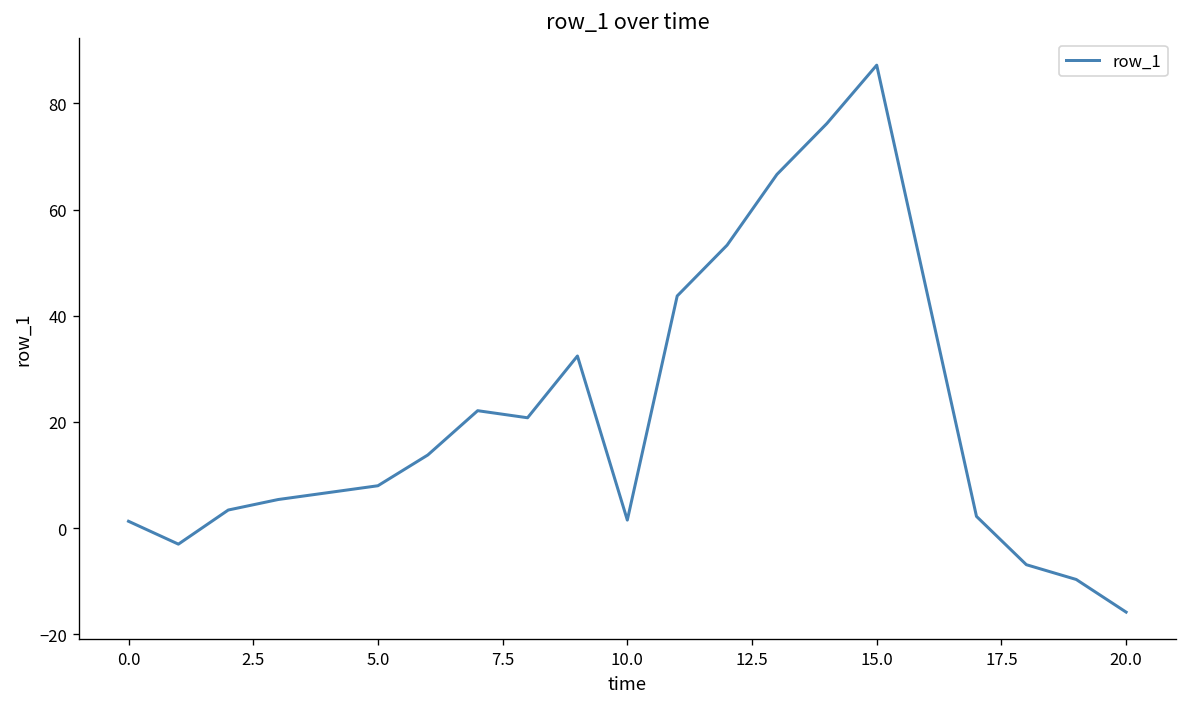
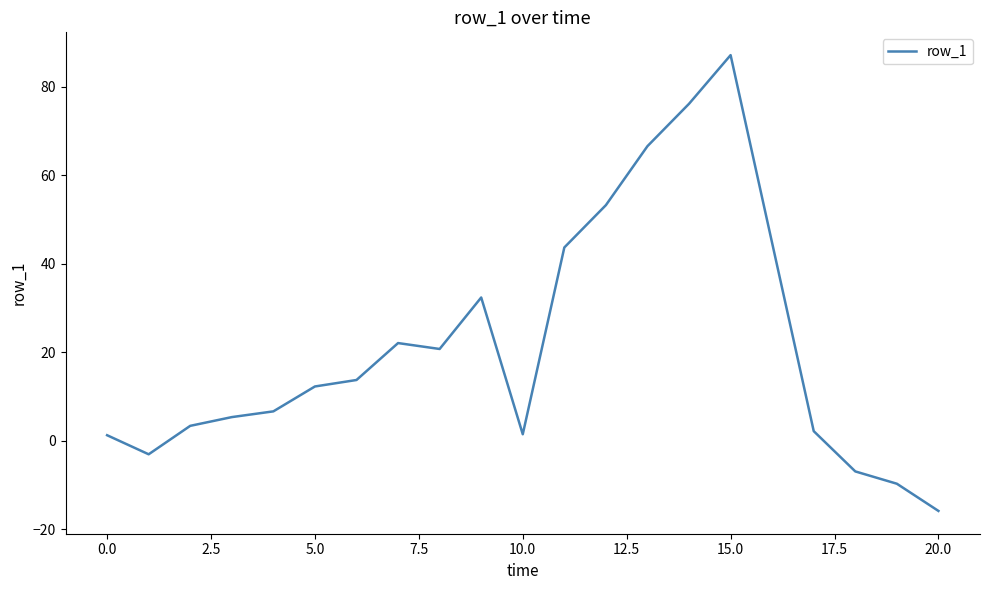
  {
    "0.0": 1,
-   "5.0": 8,
+   "5.0": 12,
    "10.0": 1,
    "15.0": 87,
    "20.0": -16
  }
